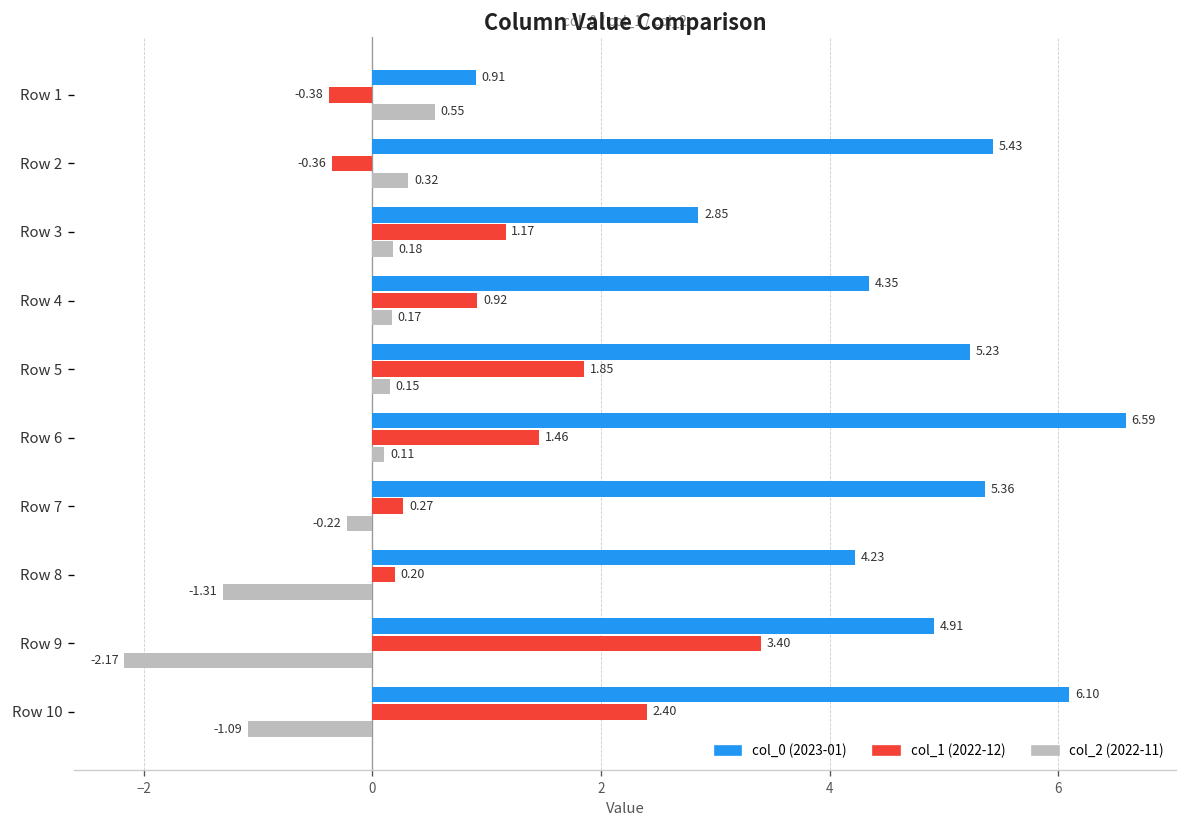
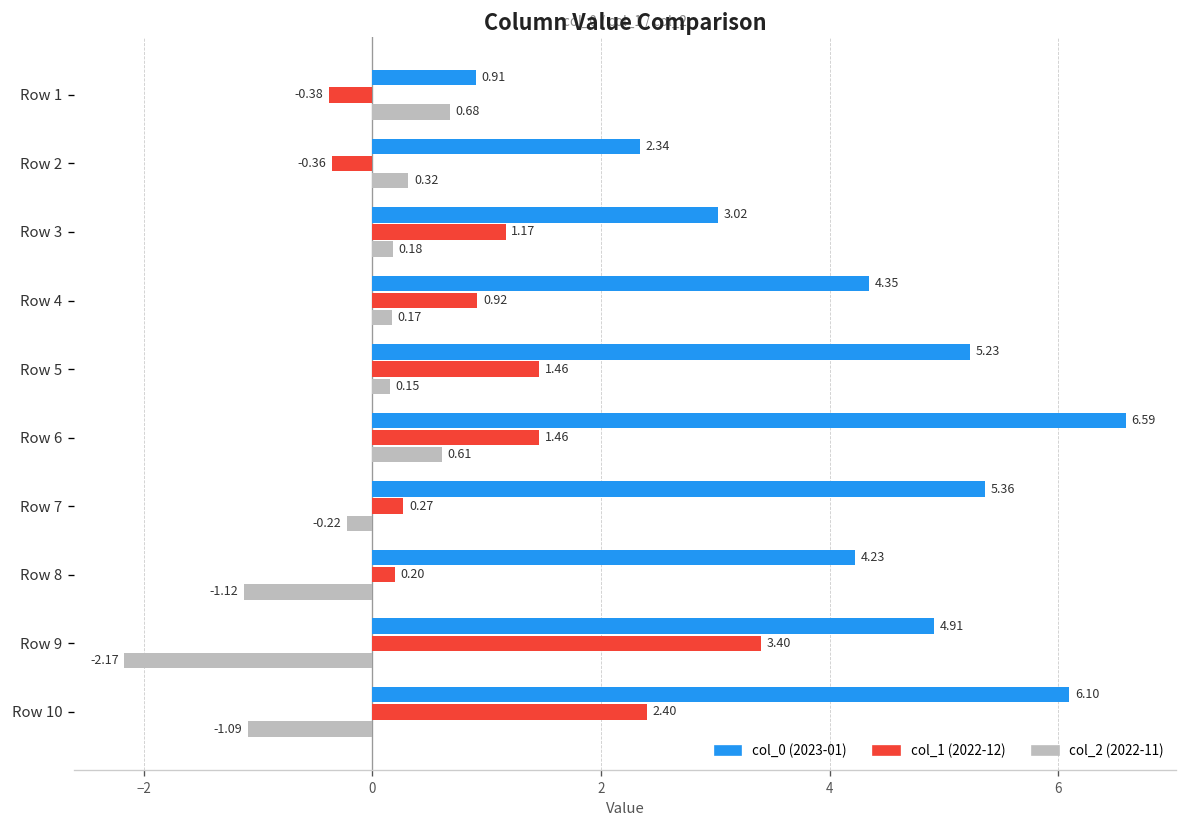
  {
    "col_0 (2023-01)": {
      "Row 1": 0.91,
-     "Row 2": 5.43,
-     "Row 3": 2.85,
+     "Row 2": 2.34,
+     "Row 3": 3.02,
      "Row 4": 4.35,
      "Row 5": 5.23,
      "Row 6": 6.59,
      "Row 7": 5.36,
      "Row 8": 4.23,
      "Row 9": 4.91,
      "Row 10": 6.10
    },
    "col_1 (2022-12)": {
      "Row 1": -0.38,
      "Row 2": -0.36,
      "Row 3": 1.17,
      "Row 4": 0.92,
-     "Row 5": 1.85,
+     "Row 5": 1.46,
      "Row 6": 1.46,
      "Row 7": 0.27,
      "Row 8": 0.20,
      "Row 9": 3.40,
      "Row 10": 2.40
    },
    "col_2 (2022-11)": {
-     "Row 1": 0.55,
+     "Row 1": 0.68,
      "Row 2": 0.32,
      "Row 3": 0.18,
      "Row 4": 0.17,
      "Row 5": 0.15,
-     "Row 6": 0.11,
+     "Row 6": 0.61,
      "Row 7": -0.22,
-     "Row 8": -1.31,
+     "Row 8": -1.12,
      "Row 9": -2.17,
      "Row 10": -1.09
    }
  }
